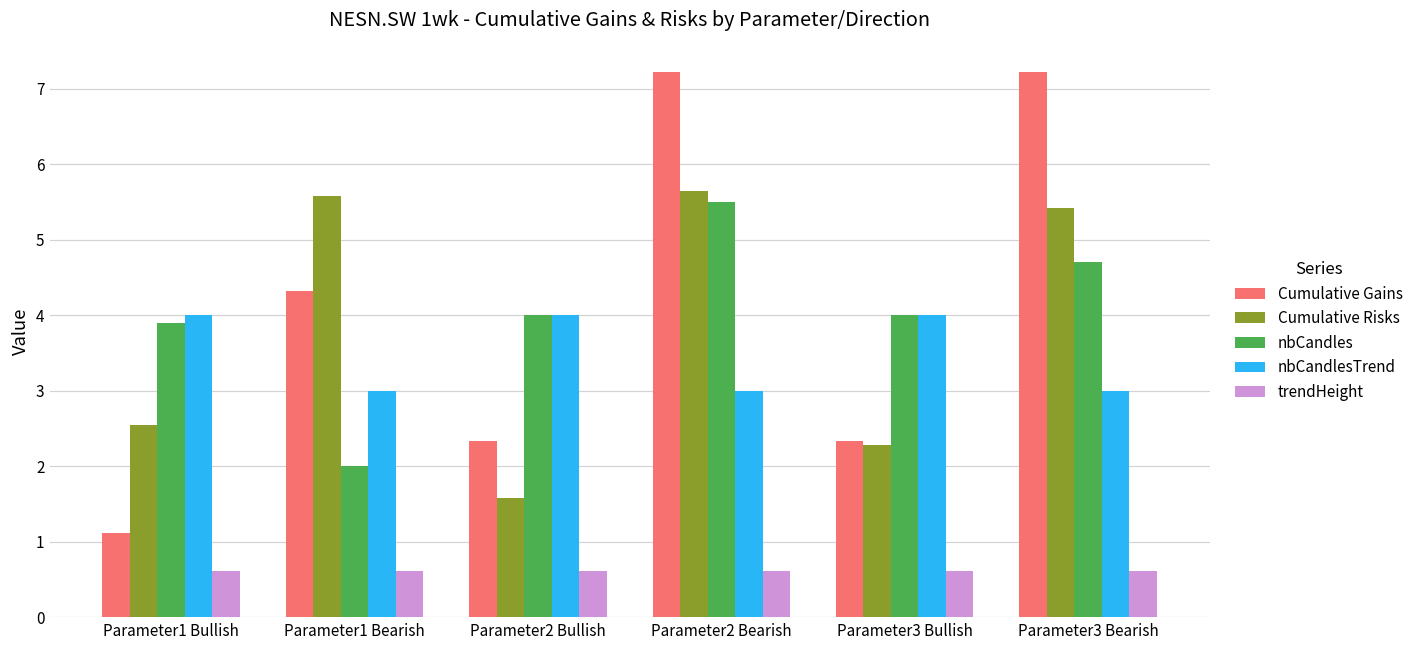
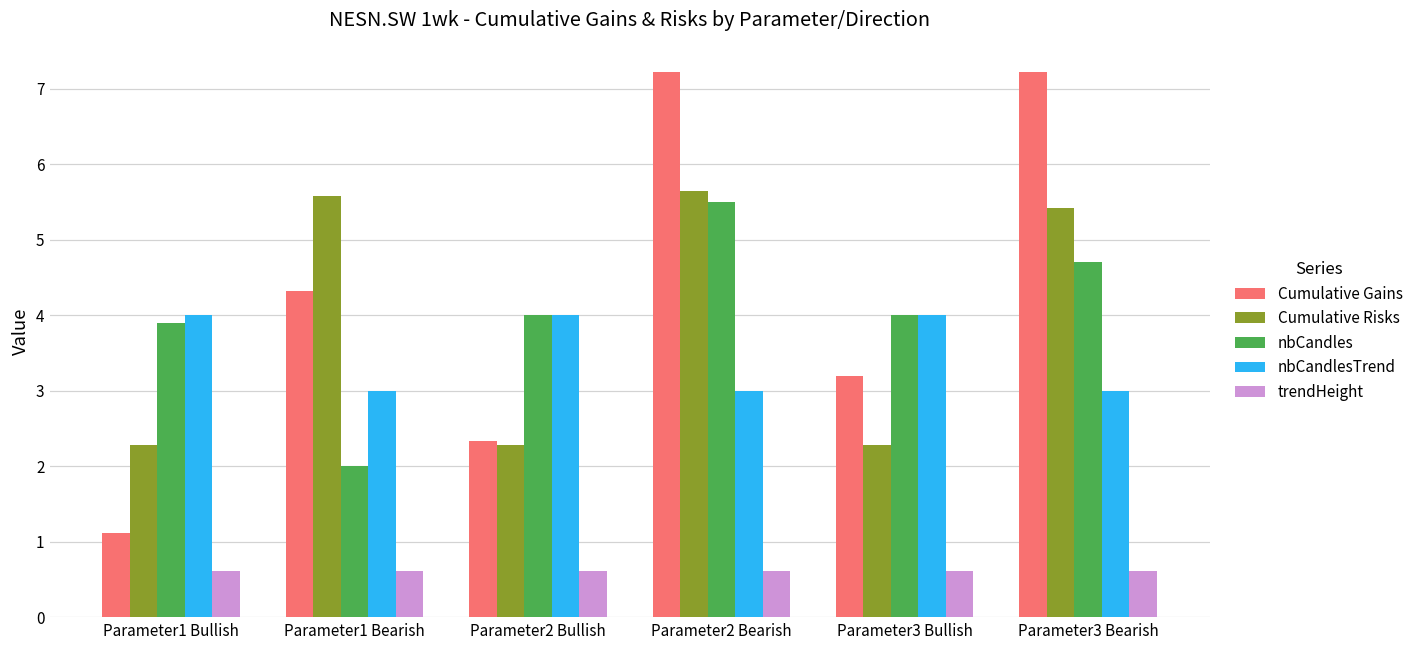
  {
    "Cumulative Gains": {
      "Parameter1 Bullish": 1.1,
      "Parameter1 Bearish": 4.3,
      "Parameter2 Bullish": 2.3,
      "Parameter2 Bearish": 7.2,
-     "Parameter3 Bullish": 2.3,
+     "Parameter3 Bullish": 3.2,
      "Parameter3 Bearish": 7.2
    },
    "Cumulative Risks": {
-     "Parameter1 Bullish": 2.5,
+     "Parameter1 Bullish": 2.3,
      "Parameter1 Bearish": 5.6,
-     "Parameter2 Bullish": 1.6,
+     "Parameter2 Bullish": 2.3,
      "Parameter2 Bearish": 5.6,
      "Parameter3 Bullish": 2.3,
      "Parameter3 Bearish": 5.4
    },
    "nbCandles": {
      "Parameter1 Bullish": 3.9,
      "Parameter1 Bearish": 2.0,
      "Parameter2 Bullish": 4.0,
      "Parameter2 Bearish": 5.5,
      "Parameter3 Bullish": 4.0,
      "Parameter3 Bearish": 4.7
    },
    "nbCandlesTrend": {
      "Parameter1 Bullish": 4.0,
      "Parameter1 Bearish": 3.0,
      "Parameter2 Bullish": 4.0,
      "Parameter2 Bearish": 3.0,
      "Parameter3 Bullish": 4.0,
      "Parameter3 Bearish": 3.0
    },
    "trendHeight": {
      "Parameter1 Bullish": 0.6,
      "Parameter1 Bearish": 0.6,
      "Parameter2 Bullish": 0.6,
      "Parameter2 Bearish": 0.6,
      "Parameter3 Bullish": 0.6,
      "Parameter3 Bearish": 0.6
    }
  }
